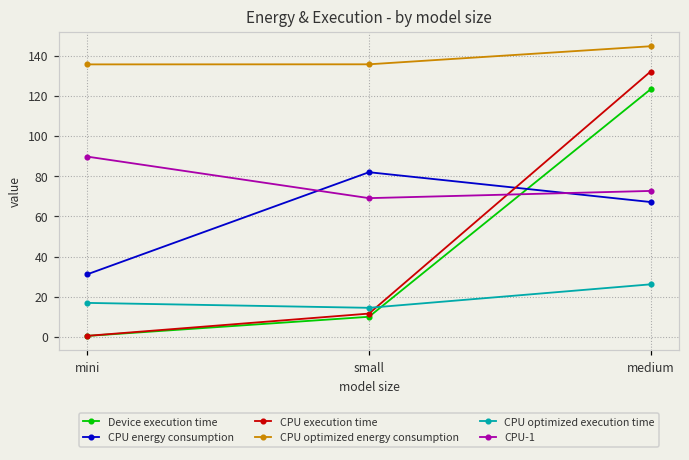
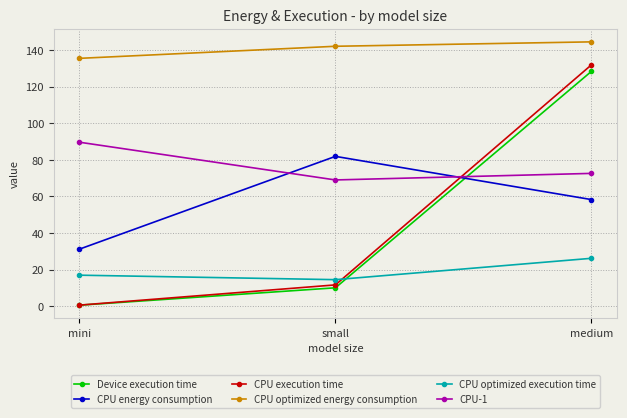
  {
    "Device execution time": {
      "small": 10,
-     "medium": 123
+     "medium": 128
    },
    "CPU energy consumption": {
      "mini": 31,
      "small": 82,
-     "medium": 67
+     "medium": 58
    },
    "CPU execution time": {
      "small": 12,
      "medium": 132
    },
    "CPU optimized energy consumption": {
      "mini": 136,
-     "small": 136,
+     "small": 142,
      "medium": 145
    },
    "CPU optimized execution time": {
      "mini": 17,
      "small": 14,
      "medium": 26
    },
    "CPU-1": {
      "mini": 90,
      "small": 69,
      "medium": 73
    }
  }
